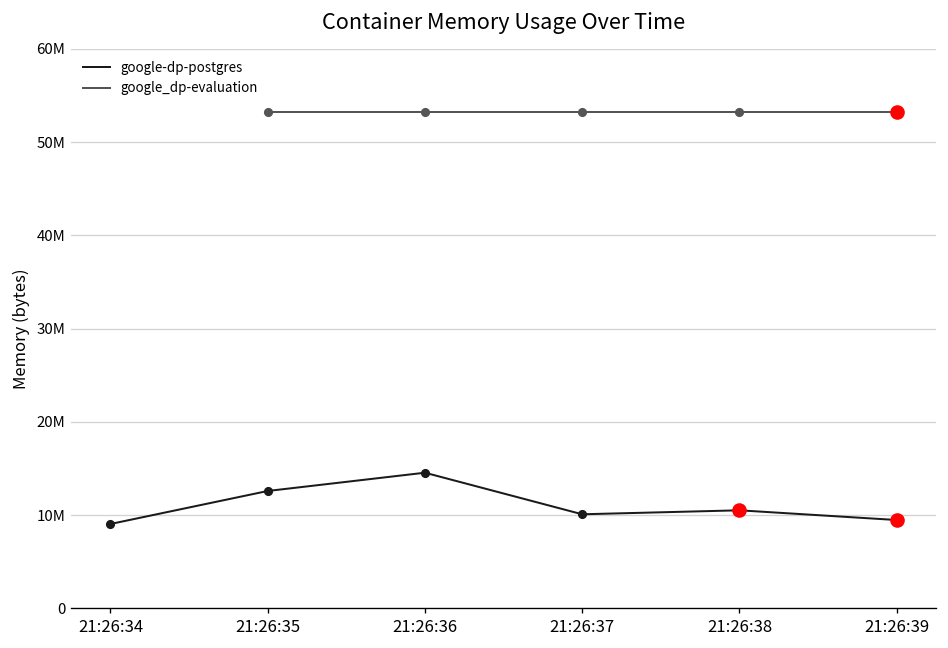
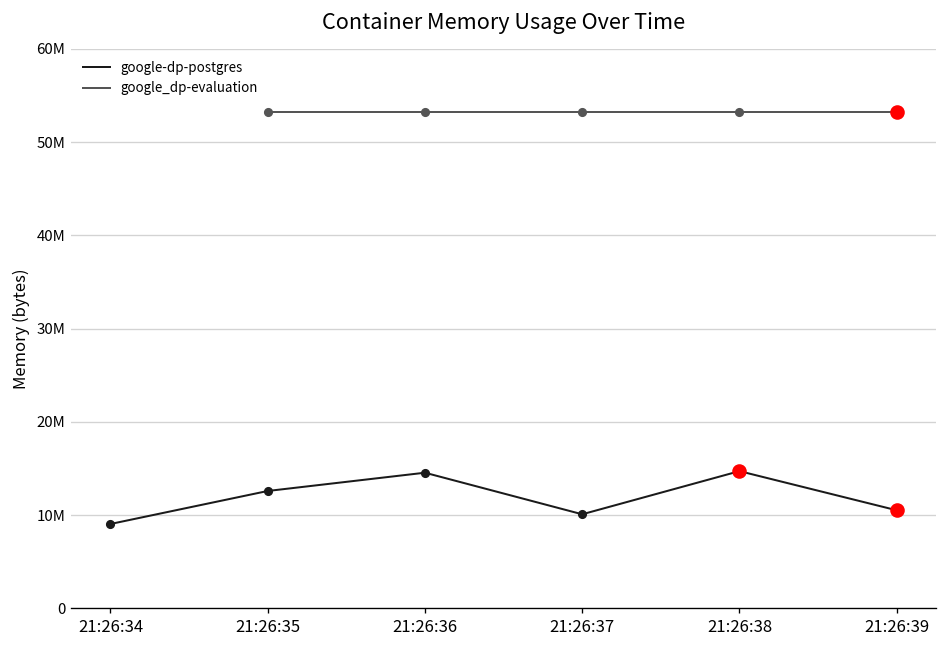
  {
    "google-dp-postgres": {
      "21:26:34": 9000000,
      "21:26:35": 13000000,
      "21:26:36": 15000000,
      "21:26:37": 10000000,
-     "21:26:38": 11000000,
-     "21:26:39": 9000000
+     "21:26:38": 15000000,
+     "21:26:39": 11000000
    },
    "google_dp-evaluation": {
      "21:26:35": 53000000,
      "21:26:36": 53000000,
      "21:26:37": 53000000,
      "21:26:38": 53000000
    }
  }
